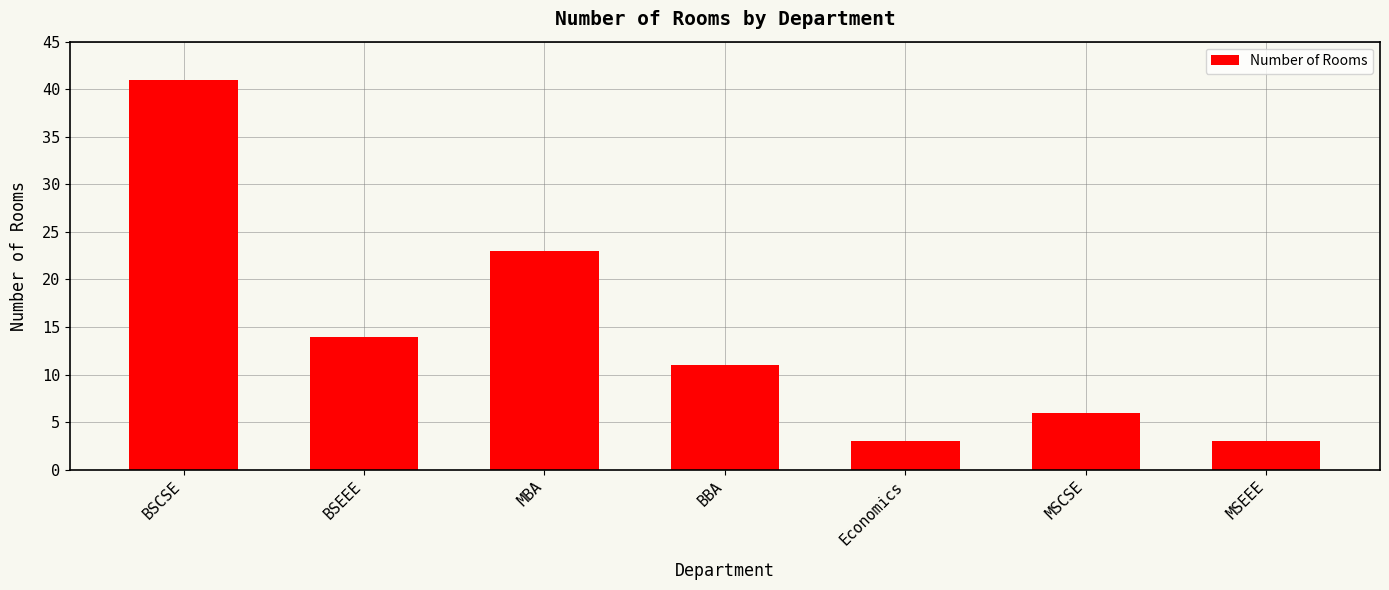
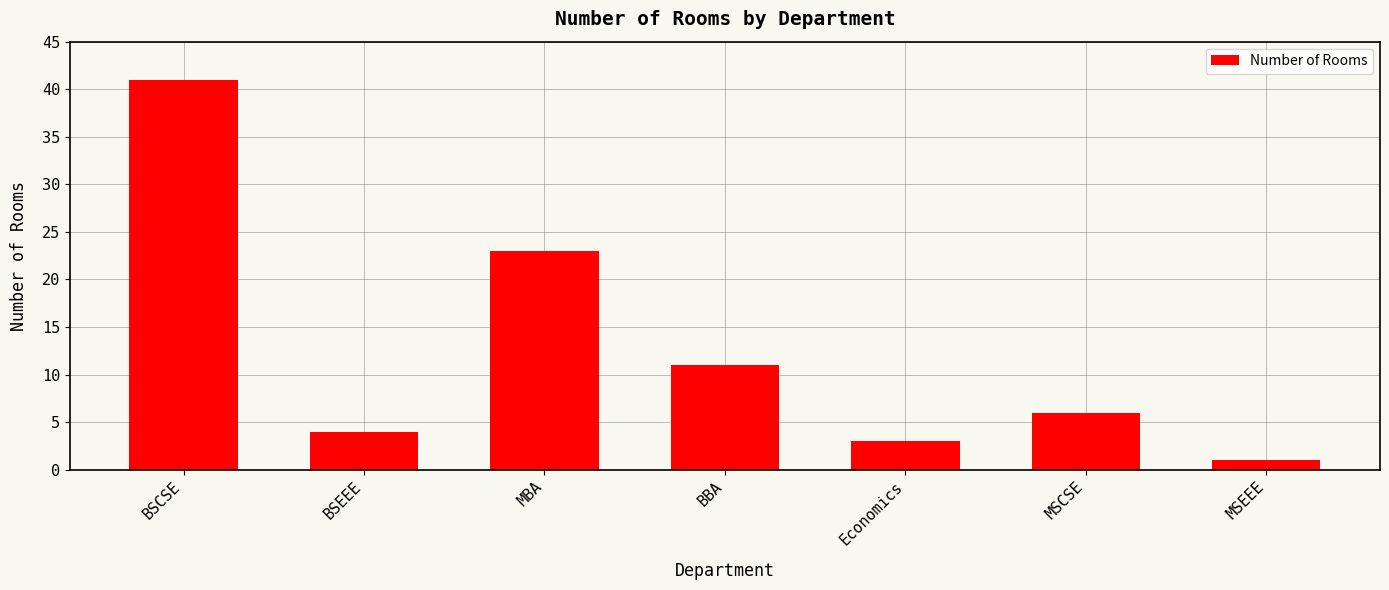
  {
    "BSCSE": 41,
-   "BSEEE": 14,
+   "BSEEE": 4,
    "MBA": 23,
    "BBA": 11,
    "Economics": 3,
    "MSCSE": 6,
-   "MSEEE": 3
+   "MSEEE": 1
  }
